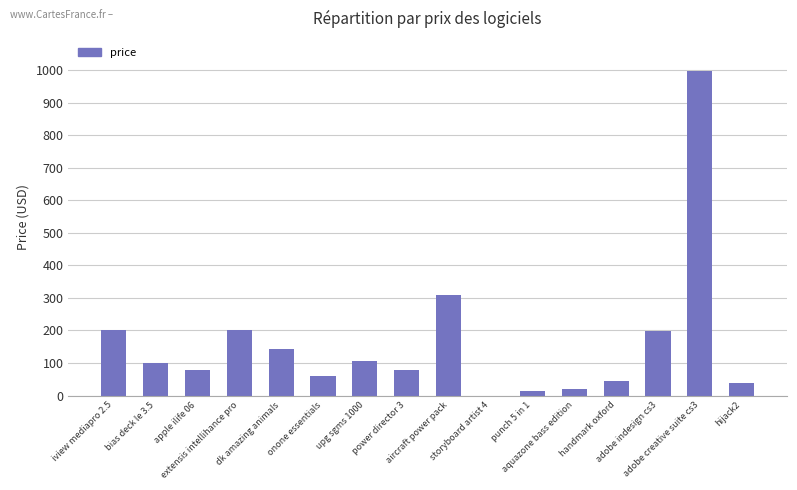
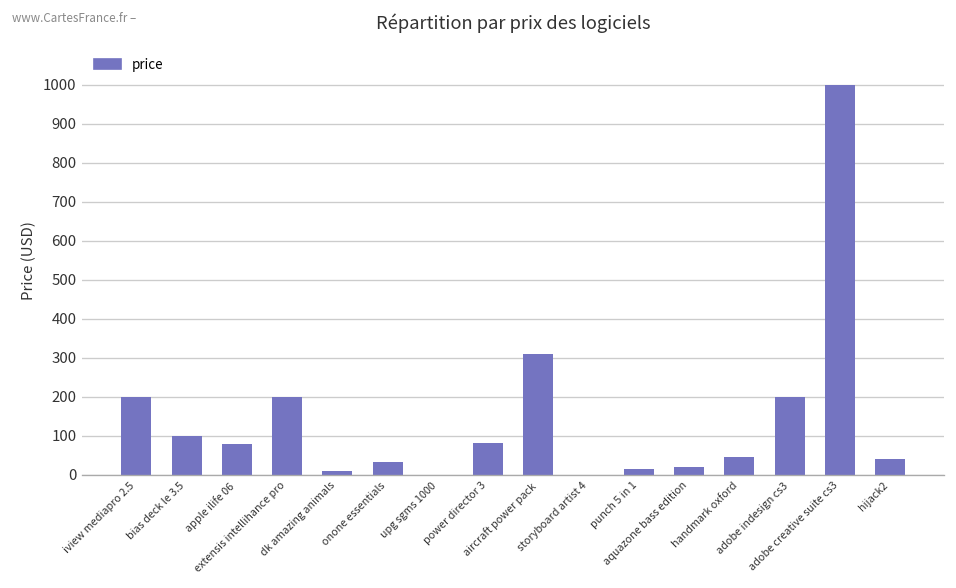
  {
    "iview mediapro 2.5": 200,
    "bias deck le 3.5": 100,
    "apple ilife 06": 80,
    "extensis intellihance pro": 200,
-   "dk amazing animals": 140,
-   "onone essentials": 60,
-   "upg sgms 1000": 110,
+   "dk amazing animals": 10,
+   "onone essentials": 30,
+   "upg sgms 1000": 0,
    "power director 3": 80,
    "aircraft power pack": 310,
    "storyboard artist 4": 0,
    "punch 5 in 1": 10,
    "aquazone bass edition": 20,
    "handmark oxford": 50,
    "adobe indesign cs3": 200,
    "adobe creative suite cs3": 1000,
    "hijack2": 40
  }
